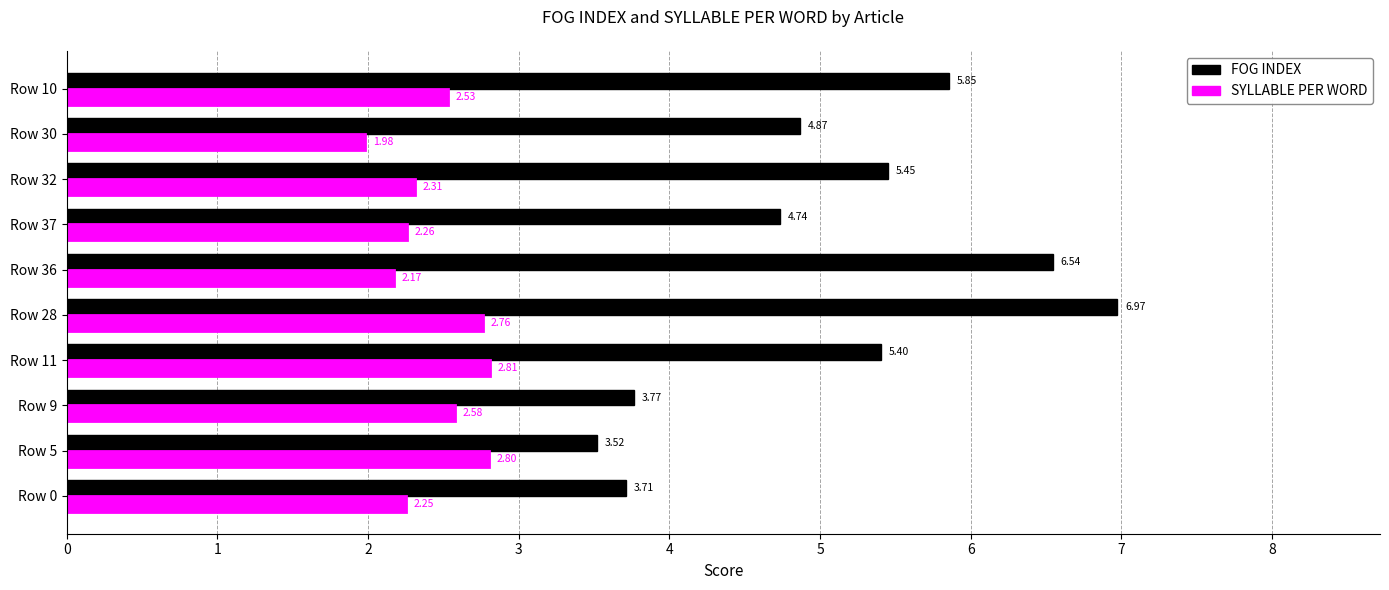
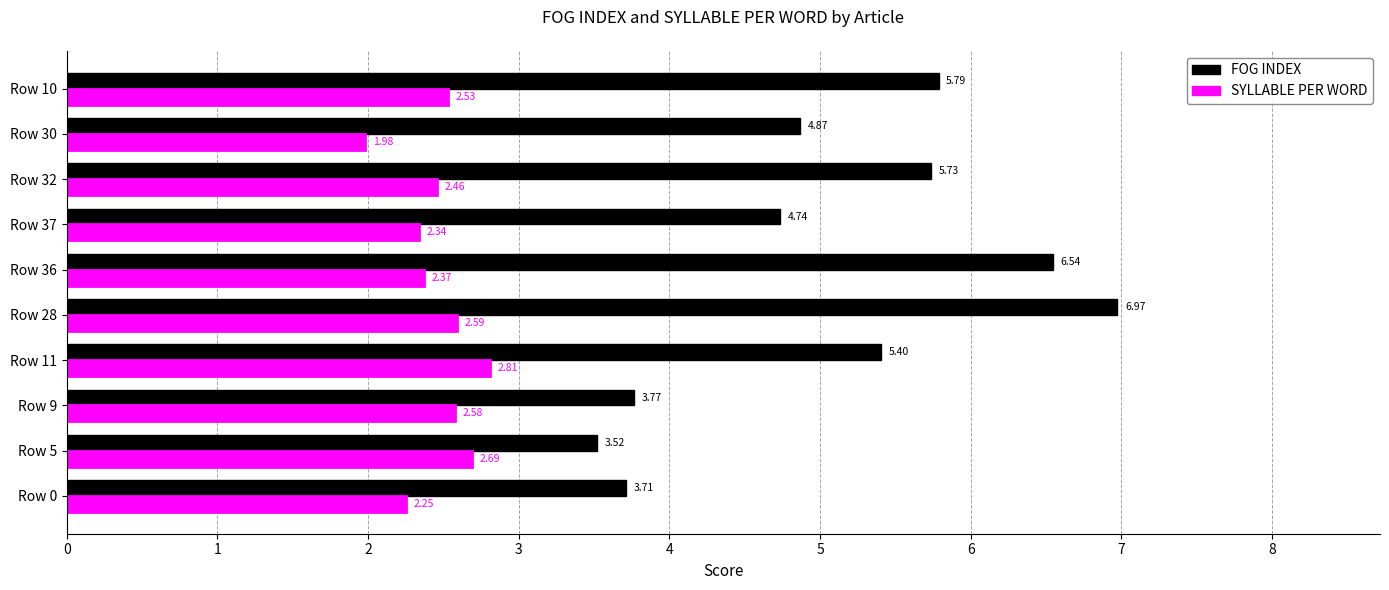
  {
    "FOG INDEX": {
-     "Row 10": 5.85,
+     "Row 10": 5.79,
      "Row 30": 4.87,
-     "Row 32": 5.45,
+     "Row 32": 5.73,
      "Row 37": 4.74,
      "Row 36": 6.54,
      "Row 28": 6.97,
      "Row 11": 5.40,
      "Row 9": 3.77,
      "Row 5": 3.52,
      "Row 0": 3.71
    },
    "SYLLABLE PER WORD": {
      "Row 10": 2.53,
      "Row 30": 1.98,
-     "Row 32": 2.31,
-     "Row 37": 2.26,
-     "Row 36": 2.17,
-     "Row 28": 2.76,
+     "Row 32": 2.46,
+     "Row 37": 2.34,
+     "Row 36": 2.37,
+     "Row 28": 2.59,
      "Row 11": 2.81,
      "Row 9": 2.58,
-     "Row 5": 2.80,
+     "Row 5": 2.69,
      "Row 0": 2.25
    }
  }
